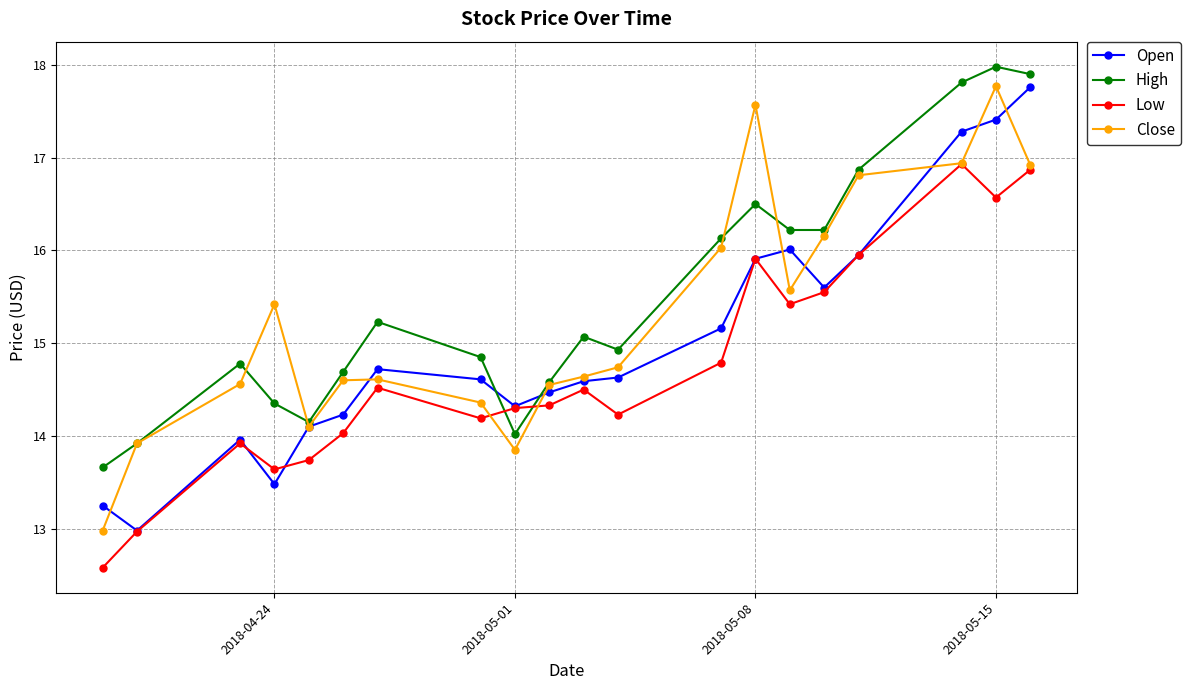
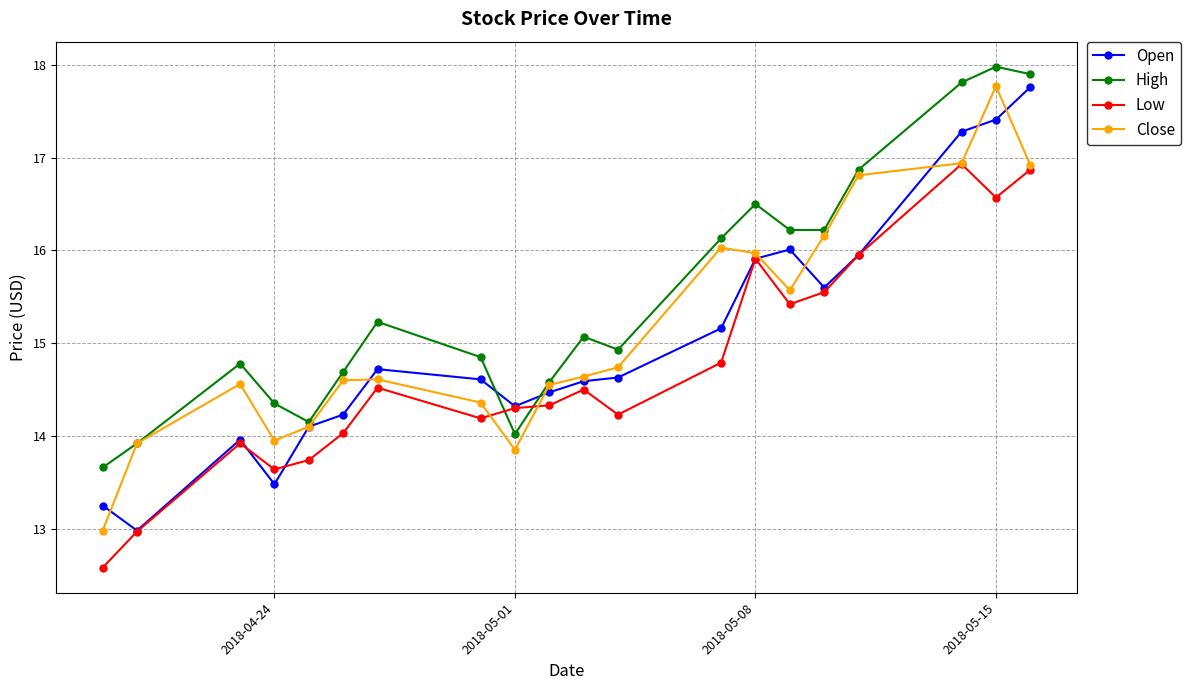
  {
    "Open": {
      "2018-04-24": 13.5,
      "2018-05-15": 17.4
    },
    "High": {
      "2018-04-24": 14.4,
      "2018-05-01": 14.0,
      "2018-05-08": 16.5,
      "2018-05-15": 18.0
    },
    "Low": {
      "2018-04-24": 13.6,
      "2018-05-15": 16.6
    },
    "Close": {
-     "2018-04-24": 15.4,
+     "2018-04-24": 14.0,
      "2018-05-01": 13.9,
-     "2018-05-08": 17.6,
+     "2018-05-08": 16.0,
      "2018-05-15": 17.8
    }
  }
